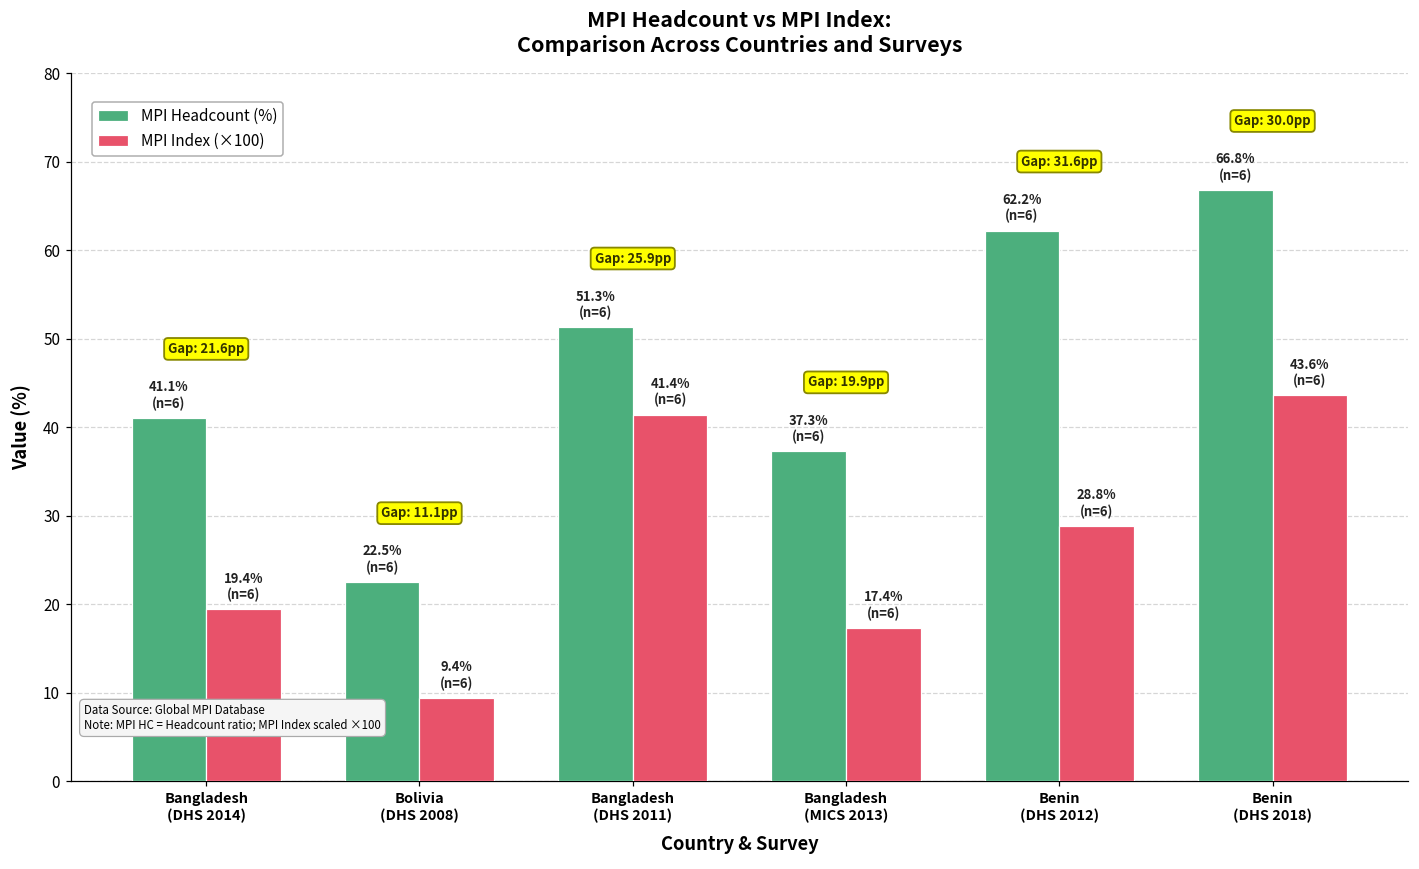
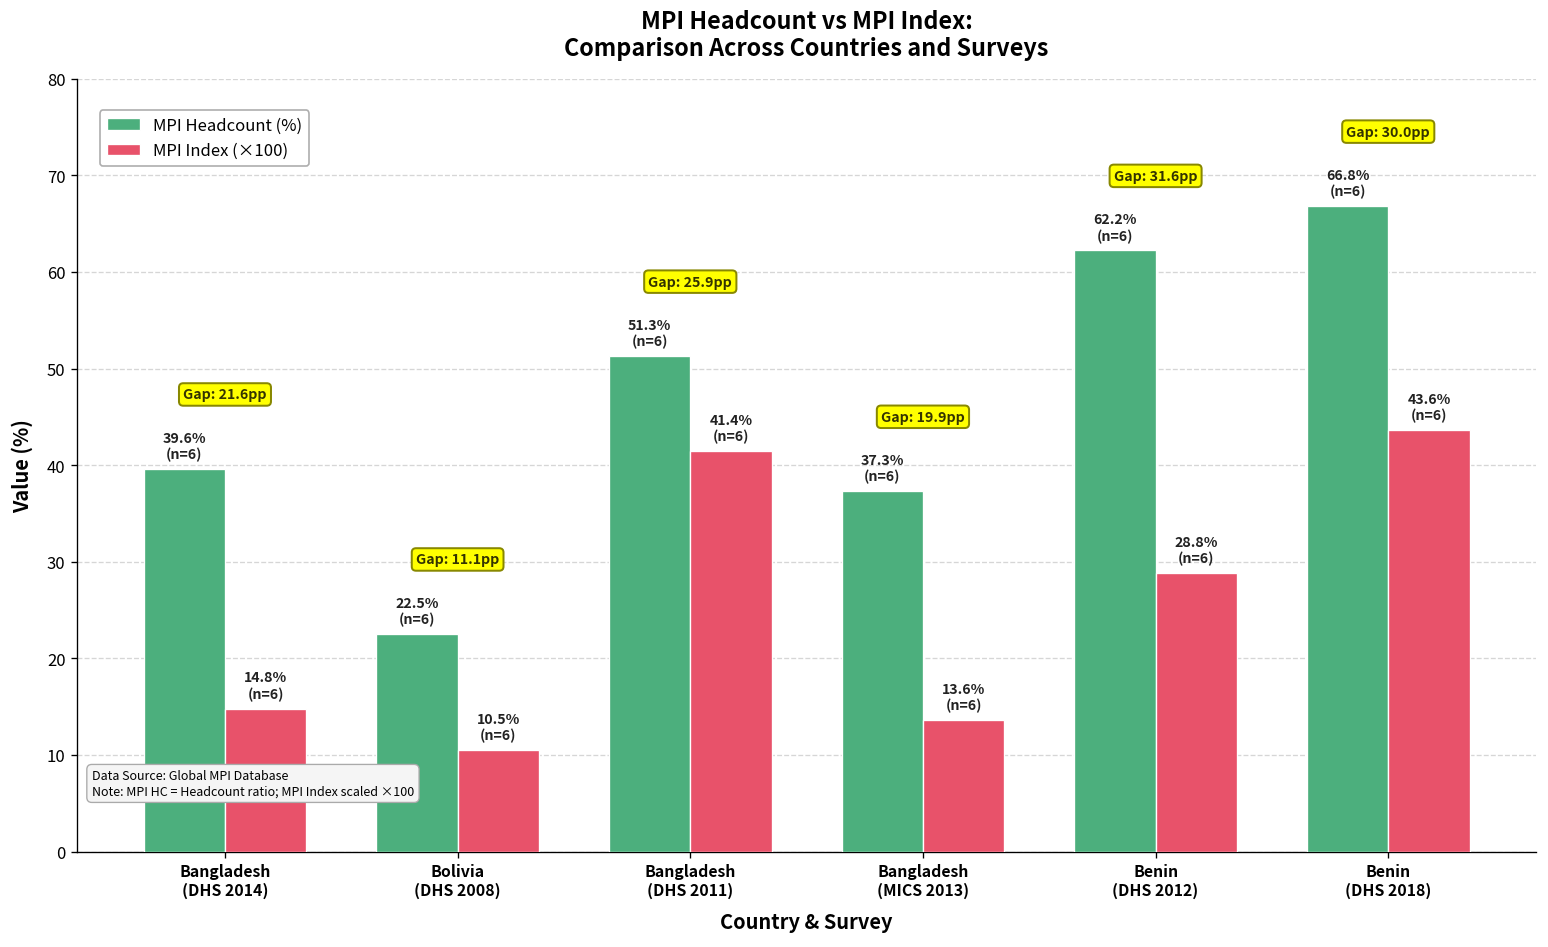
  {
    "MPI Headcount (%)": {
-     "Bangladesh (DHS 2014)": "41.1%",
+     "Bangladesh (DHS 2014)": "39.6%",
      "Bolivia (DHS 2008)": "22.5%",
      "Bangladesh (DHS 2011)": "51.3%",
      "Bangladesh (MICS 2013)": "37.3%",
      "Benin (DHS 2012)": "62.2%",
      "Benin (DHS 2018)": "66.8%"
    },
    "MPI Index (×100)": {
-     "Bangladesh (DHS 2014)": "19.4%",
-     "Bolivia (DHS 2008)": "9.4%",
+     "Bangladesh (DHS 2014)": "14.8%",
+     "Bolivia (DHS 2008)": "10.5%",
      "Bangladesh (DHS 2011)": "41.4%",
-     "Bangladesh (MICS 2013)": "17.4%",
+     "Bangladesh (MICS 2013)": "13.6%",
      "Benin (DHS 2012)": "28.8%",
      "Benin (DHS 2018)": "43.6%"
    }
  }
